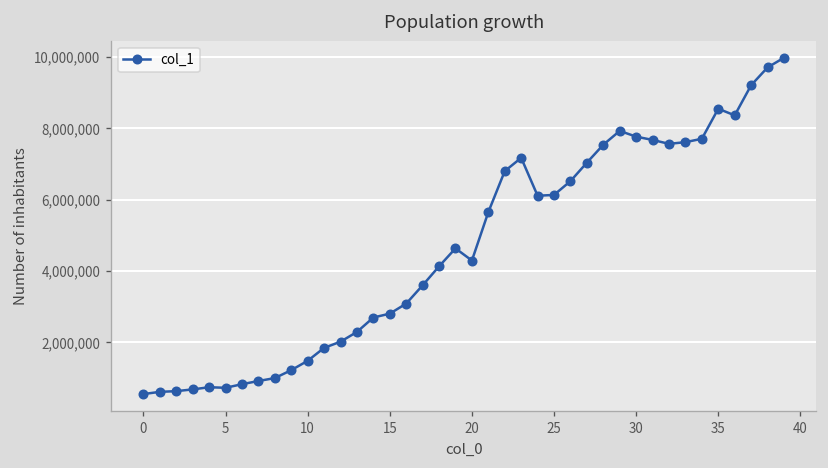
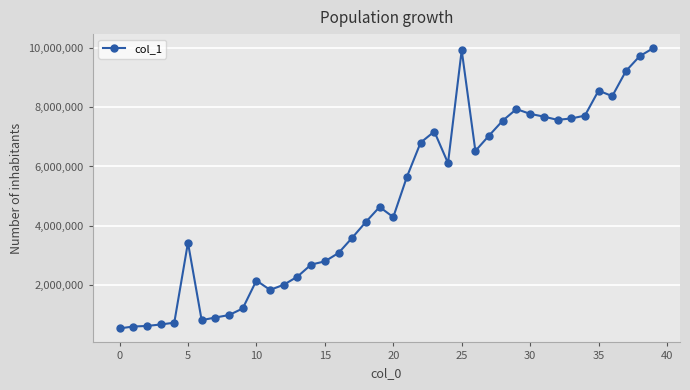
  {
    "0": "600,000",
-   "5": "700,000",
-   "10": "1,500,000",
+   "5": "3,400,000",
+   "10": "2,200,000",
    "15": "2,800,000",
    "20": "4,300,000",
-   "25": "6,100,000",
+   "25": "9,900,000",
    "30": "7,800,000",
    "35": "8,600,000"
  }
